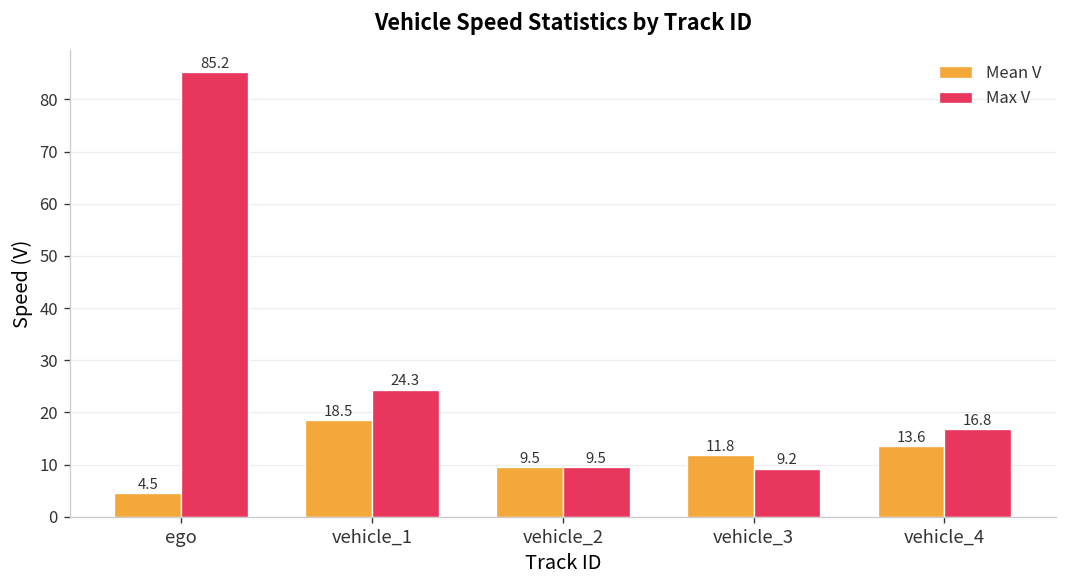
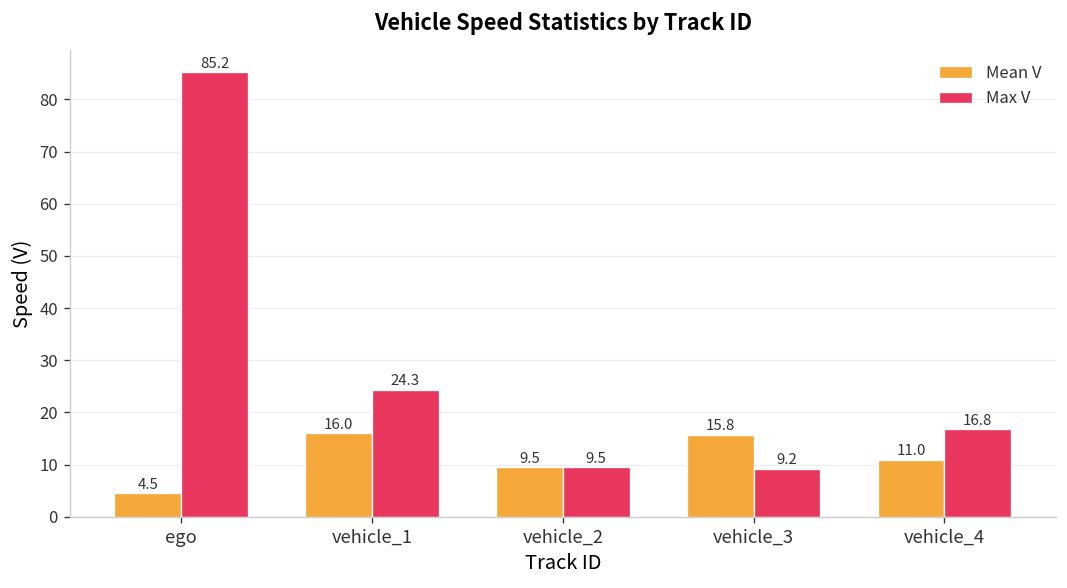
  {
    "Mean V": {
      "ego": 4.5,
-     "vehicle_1": 18.5,
+     "vehicle_1": 16.0,
      "vehicle_2": 9.5,
-     "vehicle_3": 11.8,
-     "vehicle_4": 13.6
+     "vehicle_3": 15.8,
+     "vehicle_4": 11.0
    },
    "Max V": {
      "ego": 85.2,
      "vehicle_1": 24.3,
      "vehicle_2": 9.5,
      "vehicle_3": 9.2,
      "vehicle_4": 16.8
    }
  }
